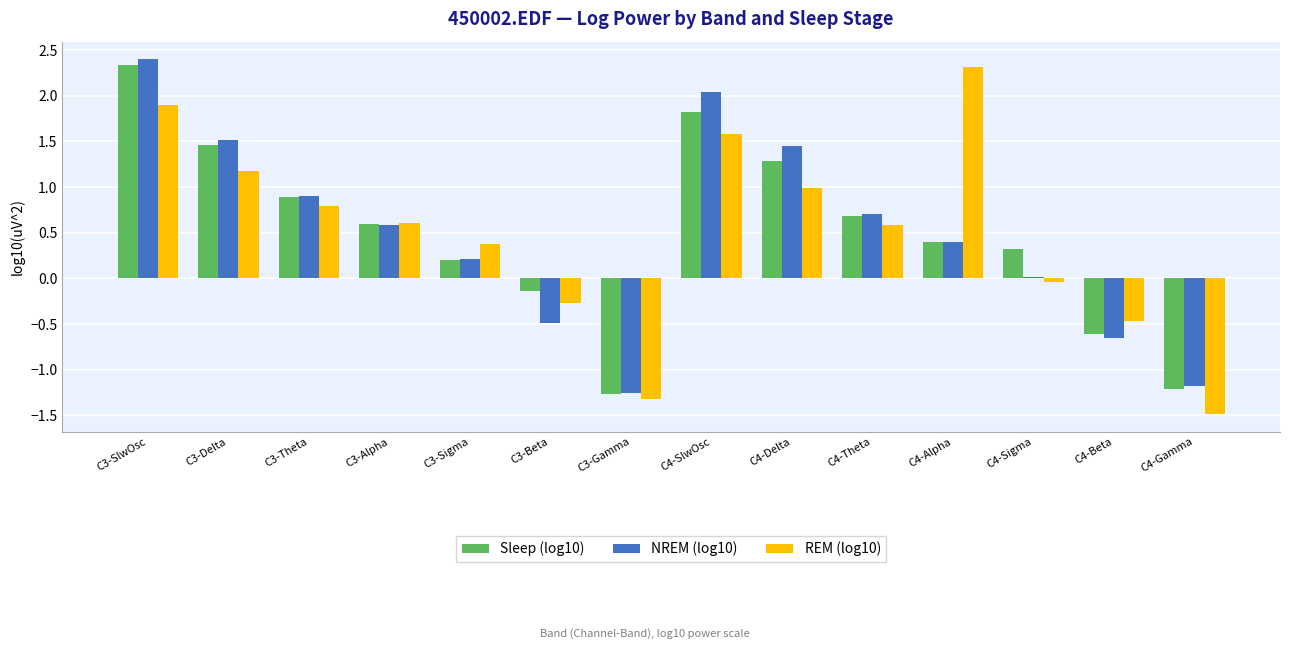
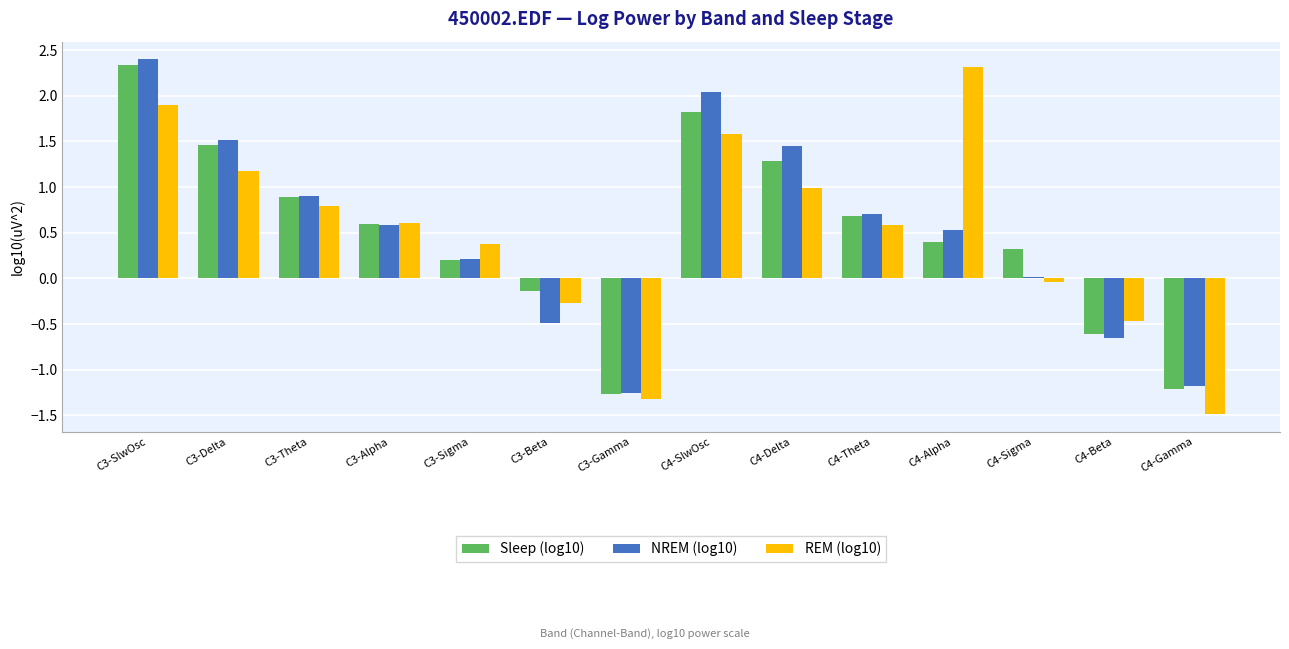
  {
    "Sleep (log10)": {
      "C3-SlwOsc": 2.3,
      "C3-Delta": 1.5,
      "C3-Theta": 0.9,
      "C3-Alpha": 0.6,
      "C3-Sigma": 0.2,
      "C3-Beta": -0.1,
      "C3-Gamma": -1.3,
      "C4-SlwOsc": 1.8,
      "C4-Delta": 1.3,
      "C4-Theta": 0.7,
      "C4-Alpha": 0.4,
      "C4-Sigma": 0.3,
      "C4-Beta": -0.6,
      "C4-Gamma": -1.2
    },
    "NREM (log10)": {
      "C3-SlwOsc": 2.4,
      "C3-Delta": 1.5,
      "C3-Theta": 0.9,
      "C3-Alpha": 0.6,
      "C3-Sigma": 0.2,
      "C3-Beta": -0.5,
      "C3-Gamma": -1.3,
      "C4-SlwOsc": 2.0,
      "C4-Delta": 1.4,
      "C4-Theta": 0.7,
-     "C4-Alpha": 0.4,
+     "C4-Alpha": 0.5,
      "C4-Beta": -0.7,
      "C4-Gamma": -1.2
    },
    "REM (log10)": {
      "C3-SlwOsc": 1.9,
      "C3-Delta": 1.2,
      "C3-Theta": 0.8,
      "C3-Alpha": 0.6,
      "C3-Sigma": 0.4,
      "C3-Beta": -0.3,
      "C3-Gamma": -1.3,
      "C4-SlwOsc": 1.6,
      "C4-Delta": 1.0,
      "C4-Theta": 0.6,
      "C4-Alpha": 2.3,
      "C4-Sigma": 0.0,
      "C4-Beta": -0.5,
      "C4-Gamma": -1.5
    }
  }
